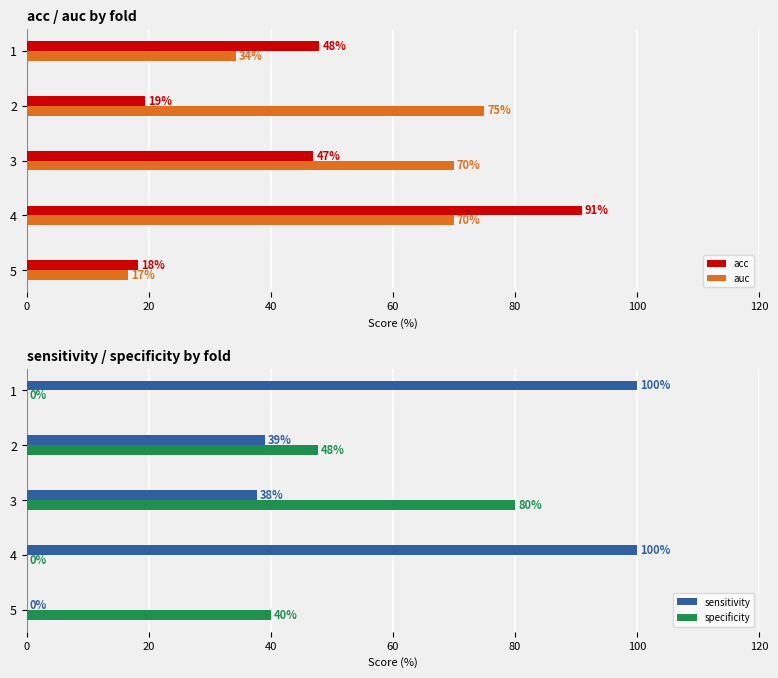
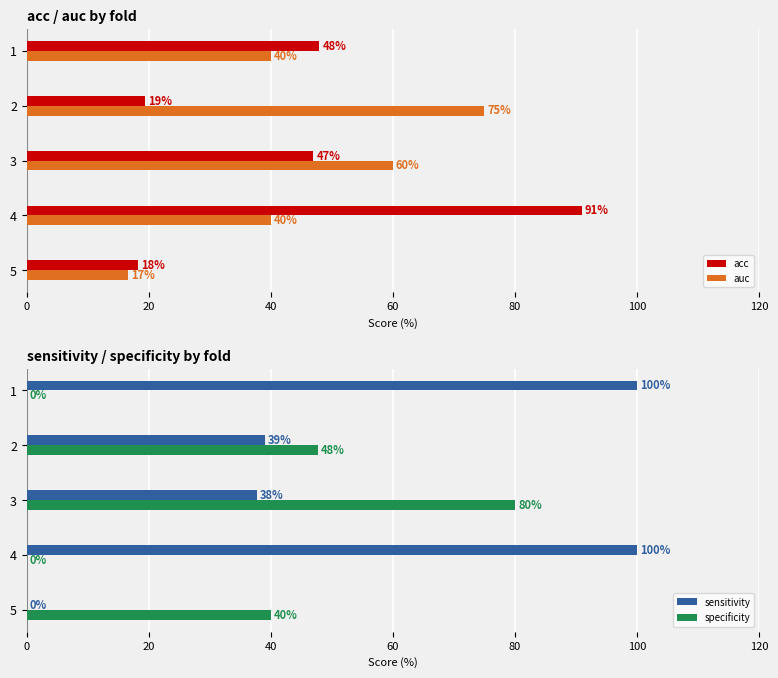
  {
    "acc / auc by fold": {
      "acc": {
        "1": "48%",
        "2": "19%",
        "3": "47%",
        "4": "91%"
      },
      "auc": {
-       "1": "34%",
+       "1": "40%",
        "2": "75%",
-       "3": "70%",
-       "4": "70%"
+       "3": "60%",
+       "4": "40%"
      }
    },
    "sensitivity / specificity by fold": {
      "sensitivity": {
        "1": "100%",
        "2": "39%",
        "3": "38%",
        "4": "100%",
        "5": "0%"
      },
      "specificity": {
        "1": "0%",
        "2": "48%",
        "3": "80%",
        "4": "0%",
        "5": "40%"
      }
    }
  }
